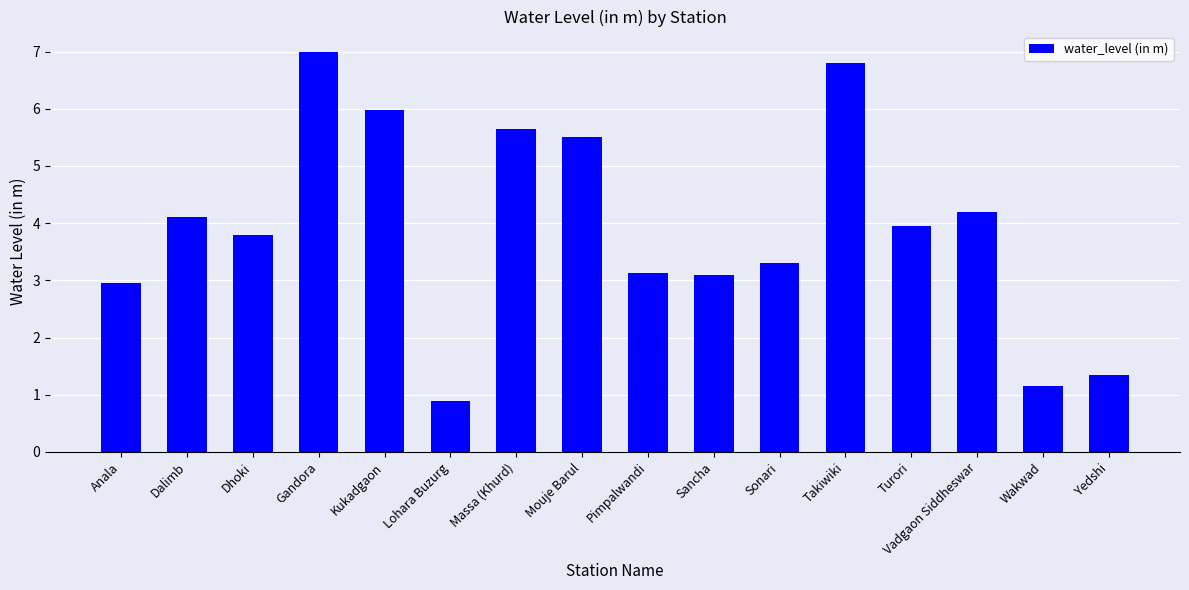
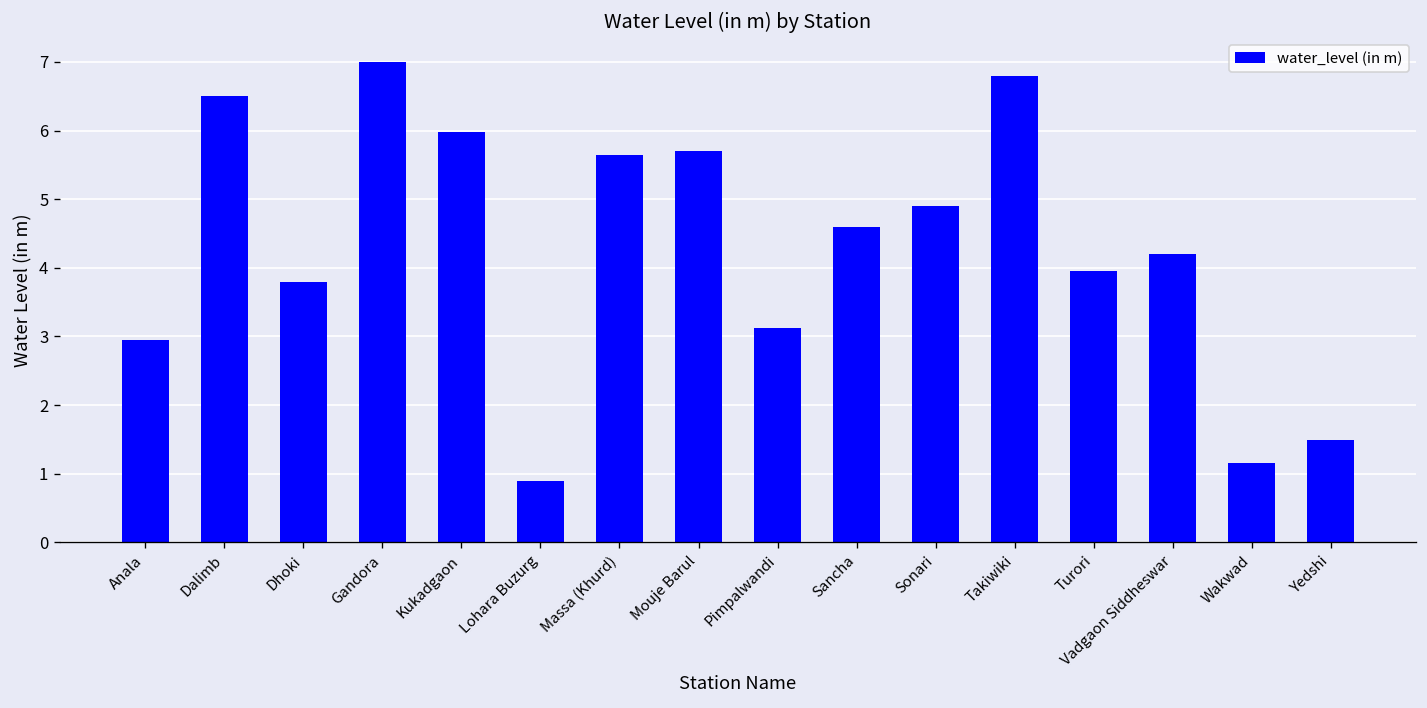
  {
    "Anala": 3.0,
-   "Dalimb": 4.1,
+   "Dalimb": 6.5,
    "Dhoki": 3.8,
    "Gandora": 7.0,
    "Kukadgaon": 6.0,
    "Lohara Buzurg": 0.9,
    "Massa (Khurd)": 5.7,
-   "Mouje Barul": 5.5,
+   "Mouje Barul": 5.7,
    "Pimpalwandi": 3.1,
-   "Sancha": 3.1,
-   "Sonari": 3.3,
+   "Sancha": 4.6,
+   "Sonari": 4.9,
    "Takiwiki": 6.8,
    "Turori": 4.0,
    "Vadgaon Siddheswar": 4.2,
    "Wakwad": 1.2,
-   "Yedshi": 1.4
+   "Yedshi": 1.5
  }
